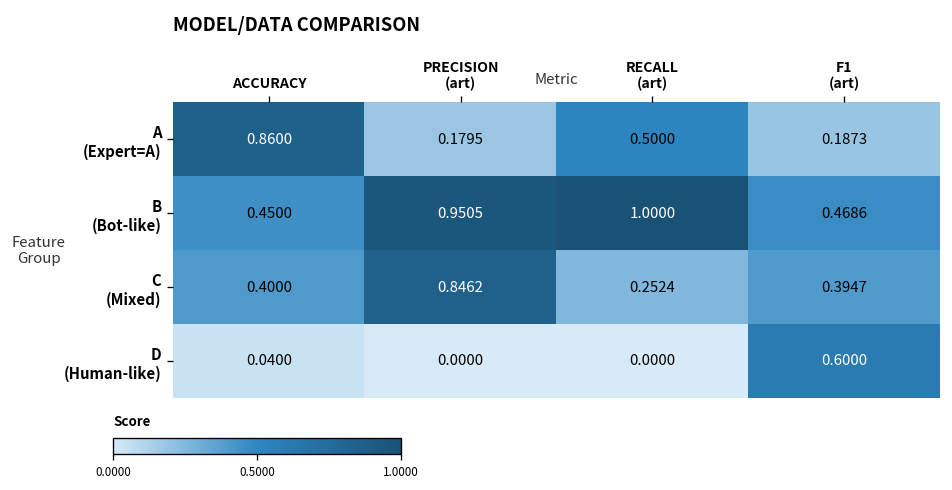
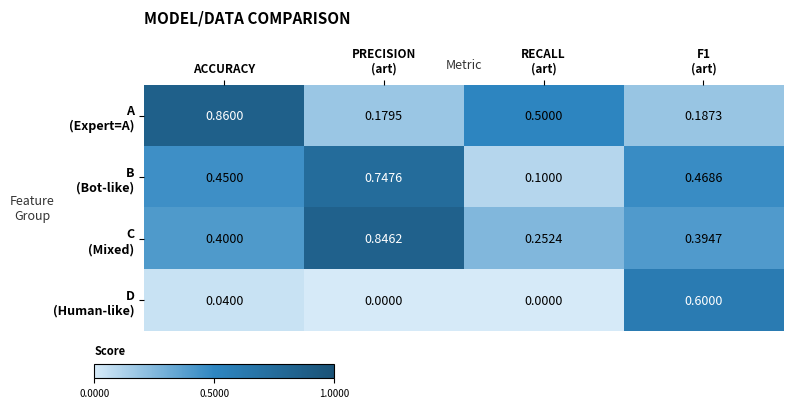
  {
    "A (Expert=A)": {
      "ACCURACY": 0.8600,
      "PRECISION (art)": 0.1795,
      "RECALL (art)": 0.5000,
      "F1 (art)": 0.1873
    },
    "B (Bot-like)": {
      "ACCURACY": 0.4500,
-     "PRECISION (art)": 0.9505,
-     "RECALL (art)": 1.0000,
+     "PRECISION (art)": 0.7476,
+     "RECALL (art)": 0.1000,
      "F1 (art)": 0.4686
    },
    "C (Mixed)": {
      "ACCURACY": 0.4000,
      "PRECISION (art)": 0.8462,
      "RECALL (art)": 0.2524,
      "F1 (art)": 0.3947
    },
    "D (Human-like)": {
      "ACCURACY": 0.0400,
      "PRECISION (art)": 0.0000,
      "RECALL (art)": 0.0000,
      "F1 (art)": 0.6000
    }
  }
